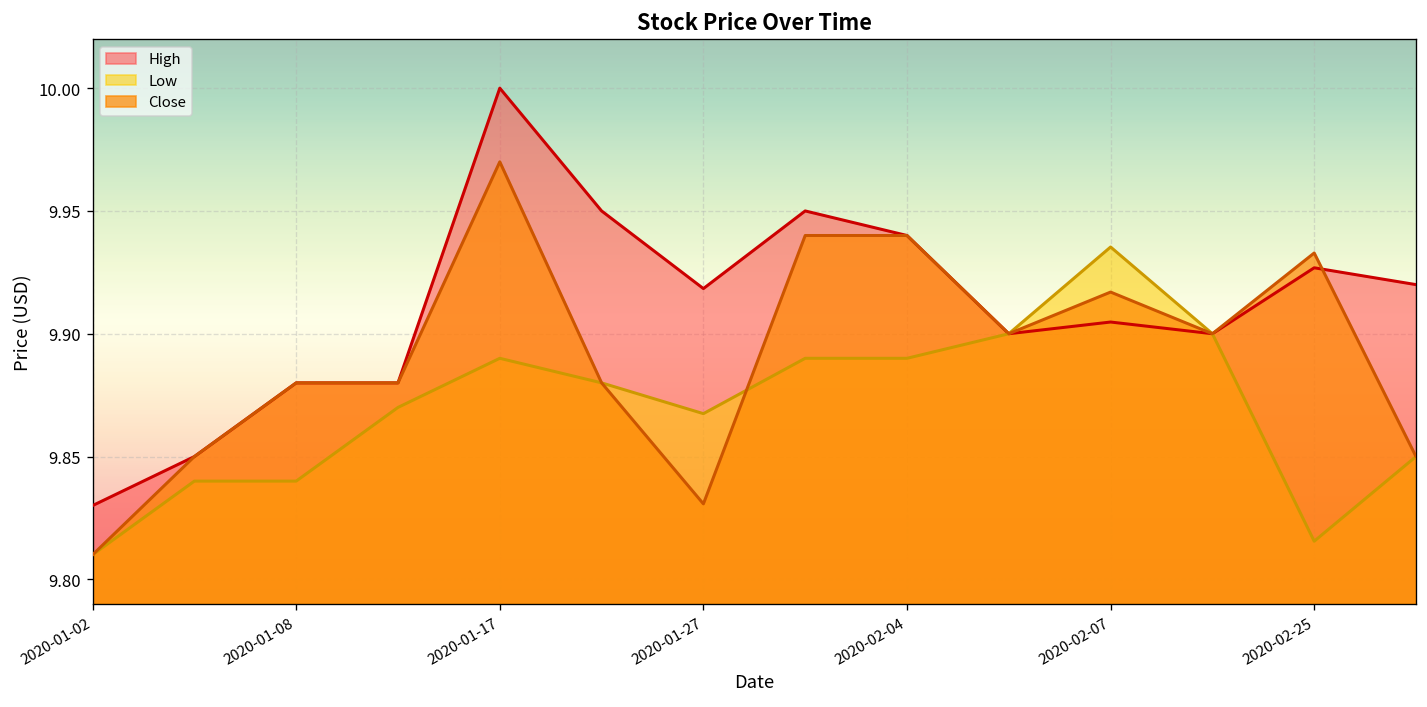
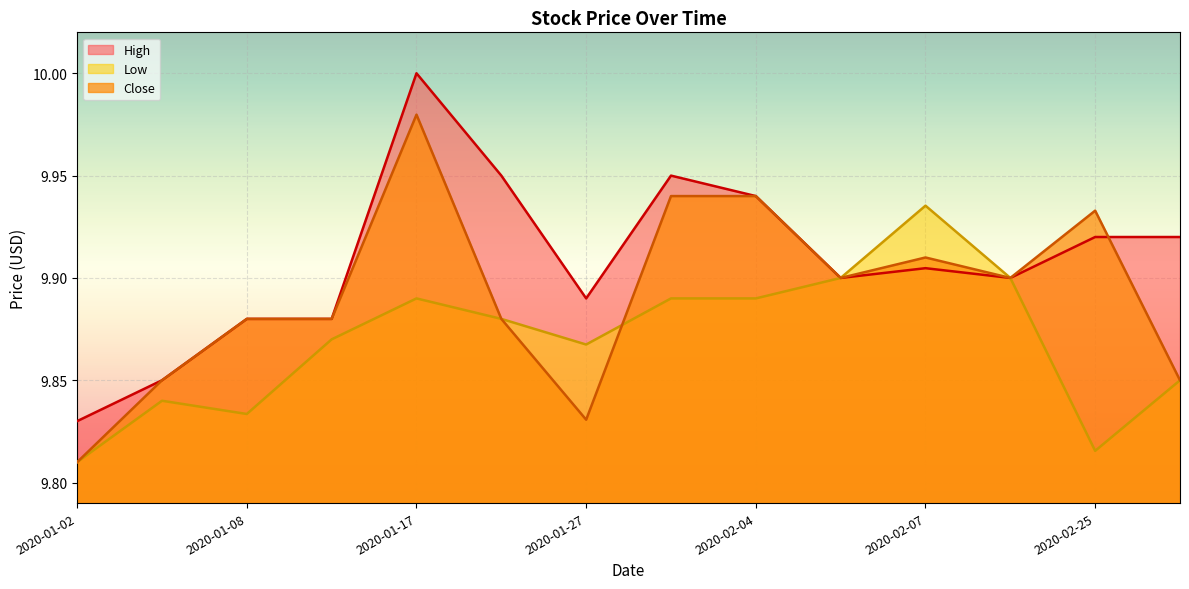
  {
    "High": {
      "2020-01-02": 9.830,
      "2020-01-17": 10.000,
-     "2020-01-27": 9.918,
+     "2020-01-27": 9.890,
      "2020-02-07": 9.905,
-     "2020-02-25": 9.927
+     "2020-02-25": 9.920
    },
    "Low": {
-     "2020-01-08": 9.840,
+     "2020-01-08": 9.834,
      "2020-01-17": 9.890,
      "2020-01-27": 9.867,
      "2020-02-04": 9.890,
      "2020-02-07": 9.935,
      "2020-02-25": 9.816
    },
    "Close": {
-     "2020-01-17": 9.970,
+     "2020-01-17": 9.980,
      "2020-01-27": 9.831,
-     "2020-02-07": 9.917,
+     "2020-02-07": 9.910,
      "2020-02-25": 9.933
    }
  }
